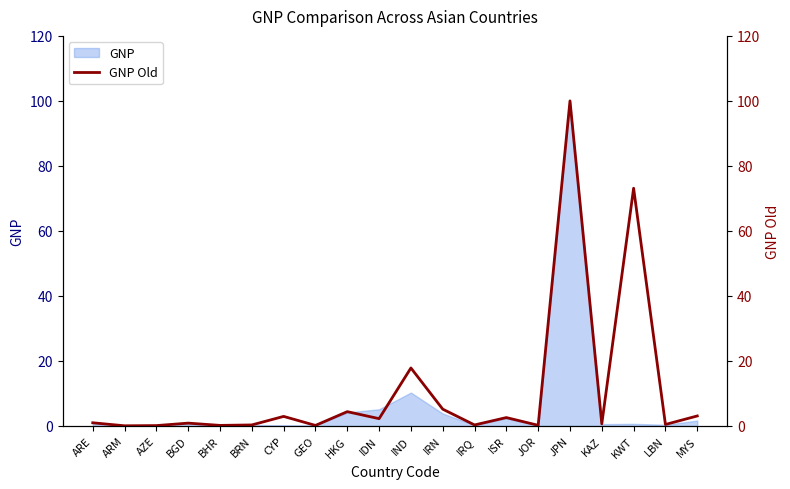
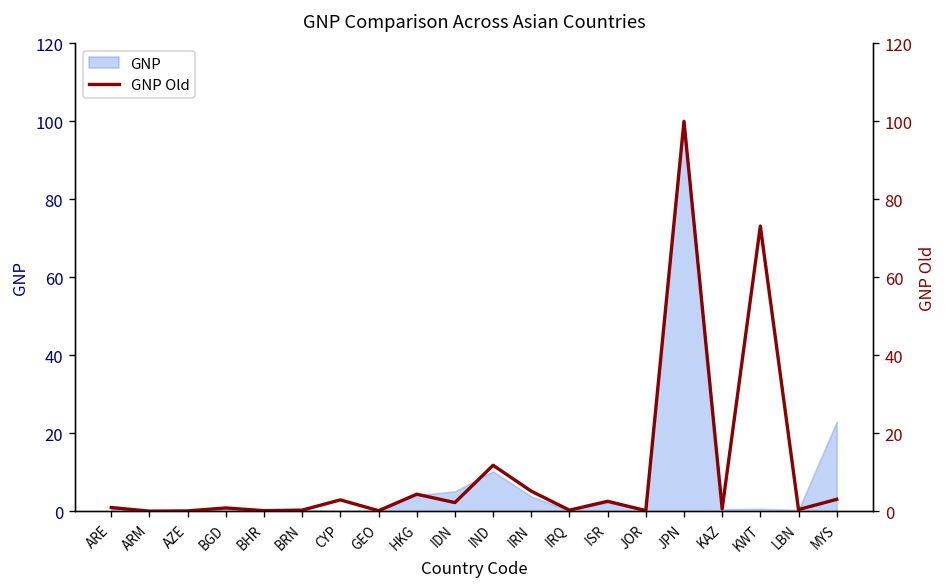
  {
    "GNP": {
      "ARE": 1,
      "HKG": 4,
      "IDN": 5,
      "IND": 10,
      "IRN": 4,
      "ISR": 2,
      "JPN": 100,
-     "MYS": 2
+     "MYS": 23
    },
    "GNP Old": {
      "ARE": 1,
      "ARM": 0,
      "AZE": 0,
      "BGD": 1,
      "BHR": 0,
      "BRN": 0,
      "CYP": 3,
      "GEO": 0,
      "HKG": 4,
      "IDN": 2,
-     "IND": 18,
+     "IND": 12,
      "IRN": 5,
      "IRQ": 0,
      "ISR": 3,
      "JOR": 0,
      "JPN": 100,
      "KAZ": 1,
      "KWT": 73,
      "LBN": 0,
      "MYS": 3
    }
  }
